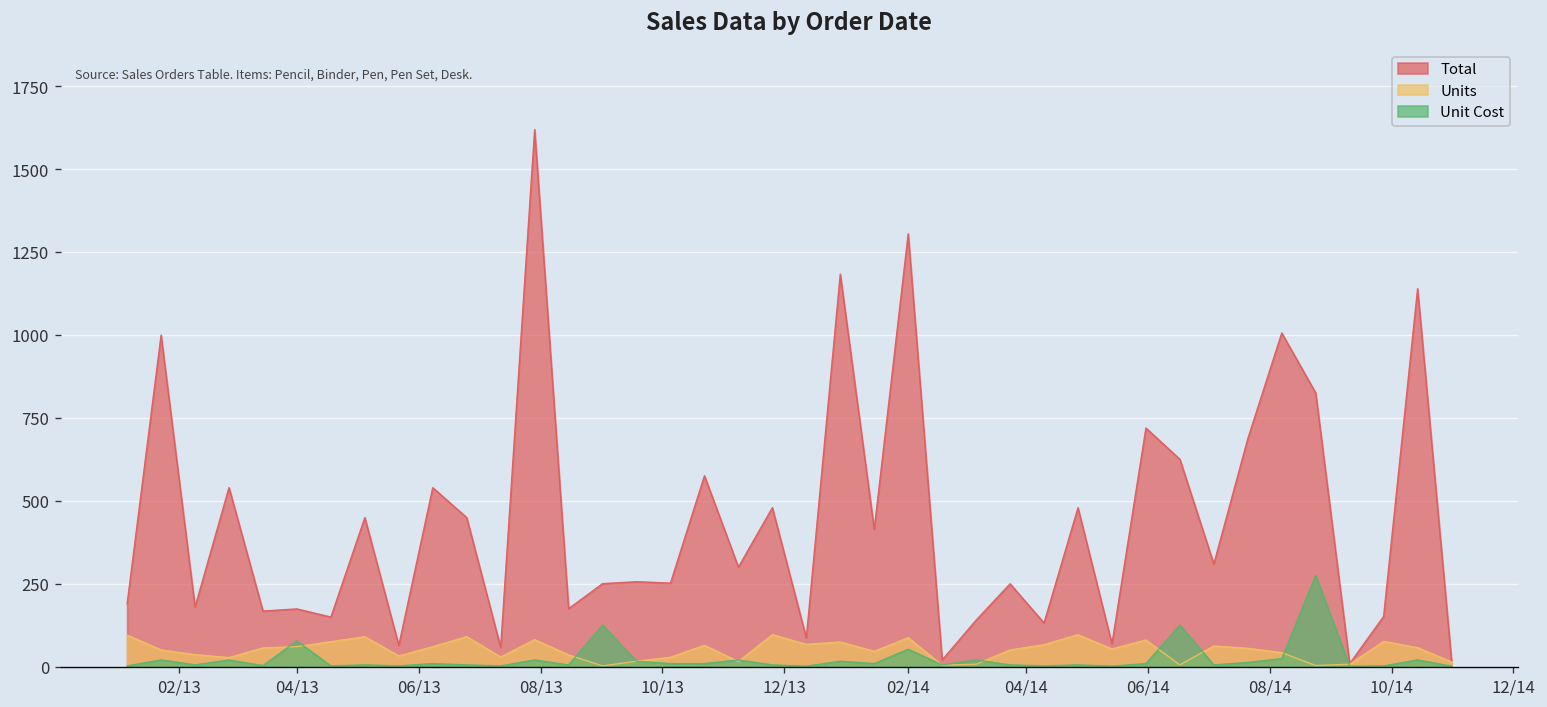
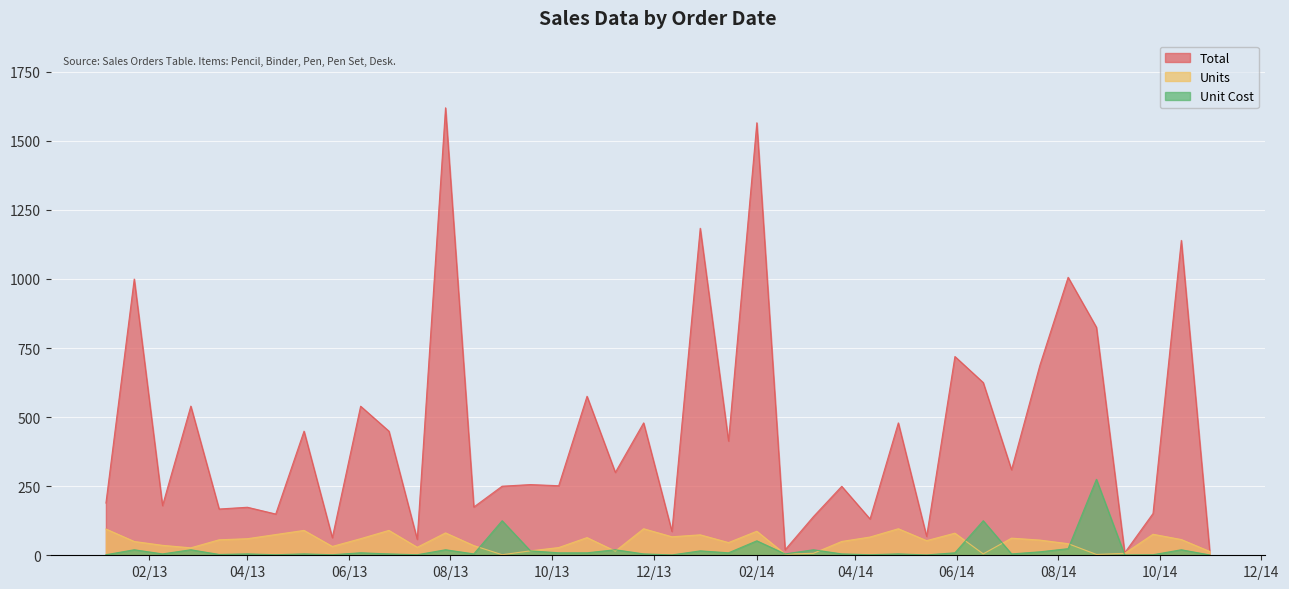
  {
    "Total": {
      "04/13": 170,
-     "02/14": 1310
+     "02/14": 1570
    },
    "Units": {
      "04/13": 60,
      "02/14": 90
    },
    "Unit Cost": {
-     "04/13": 80,
+     "04/13": 0,
      "02/14": 50
    }
  }
